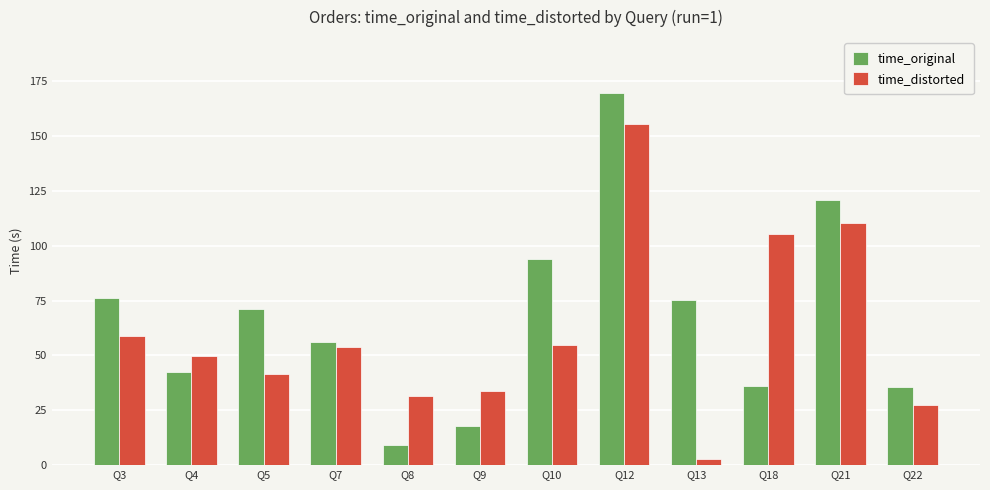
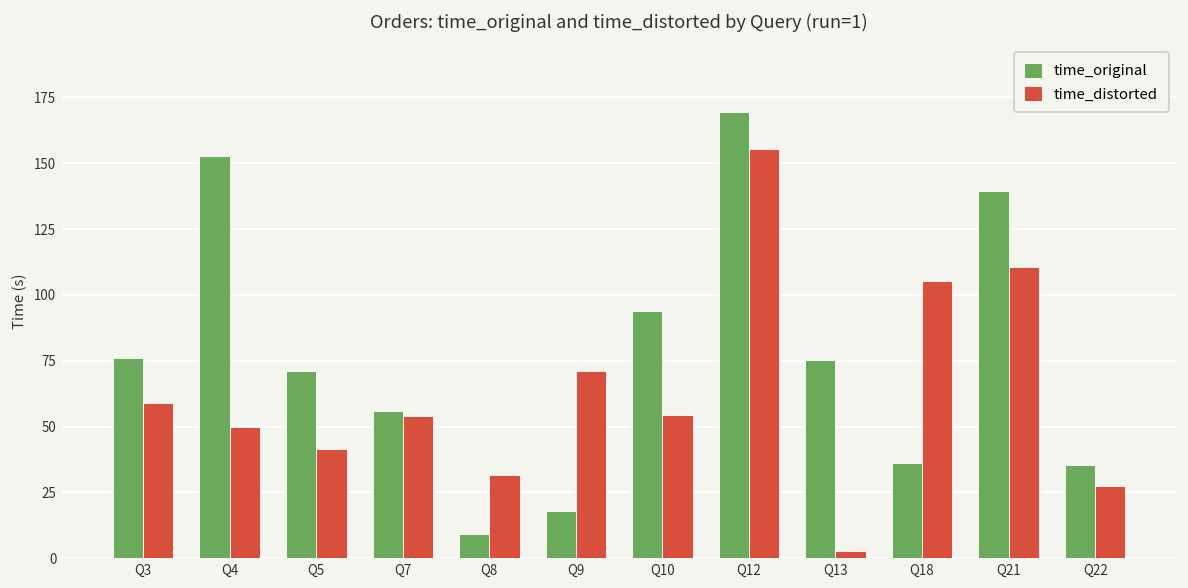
  {
    "time_original": {
      "Q3": 76,
-     "Q4": 42,
+     "Q4": 153,
      "Q5": 71,
      "Q7": 56,
      "Q8": 9,
      "Q9": 18,
      "Q10": 94,
      "Q12": 170,
      "Q13": 75,
      "Q18": 36,
-     "Q21": 121,
+     "Q21": 139,
      "Q22": 36
    },
    "time_distorted": {
      "Q3": 59,
      "Q4": 50,
      "Q5": 41,
      "Q7": 54,
      "Q8": 32,
-     "Q9": 34,
+     "Q9": 71,
      "Q10": 55,
      "Q12": 155,
      "Q13": 3,
      "Q18": 105,
      "Q21": 110,
      "Q22": 27
    }
  }
